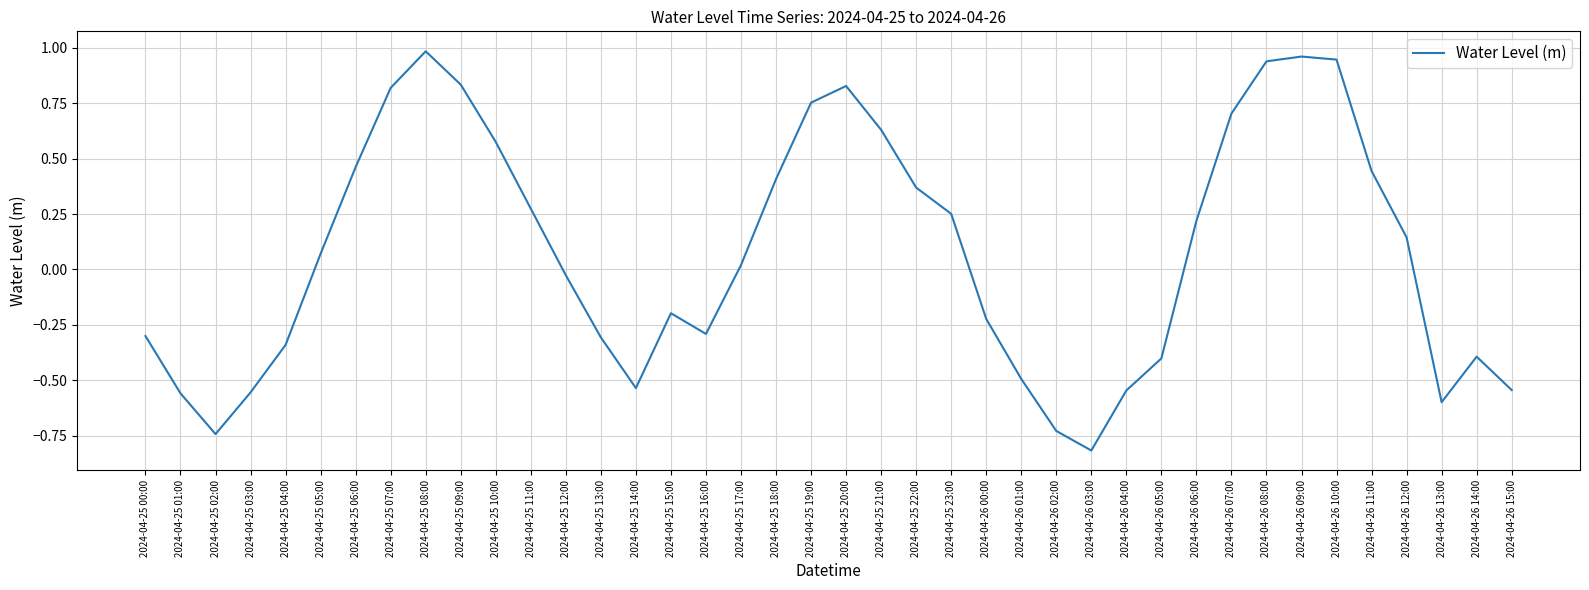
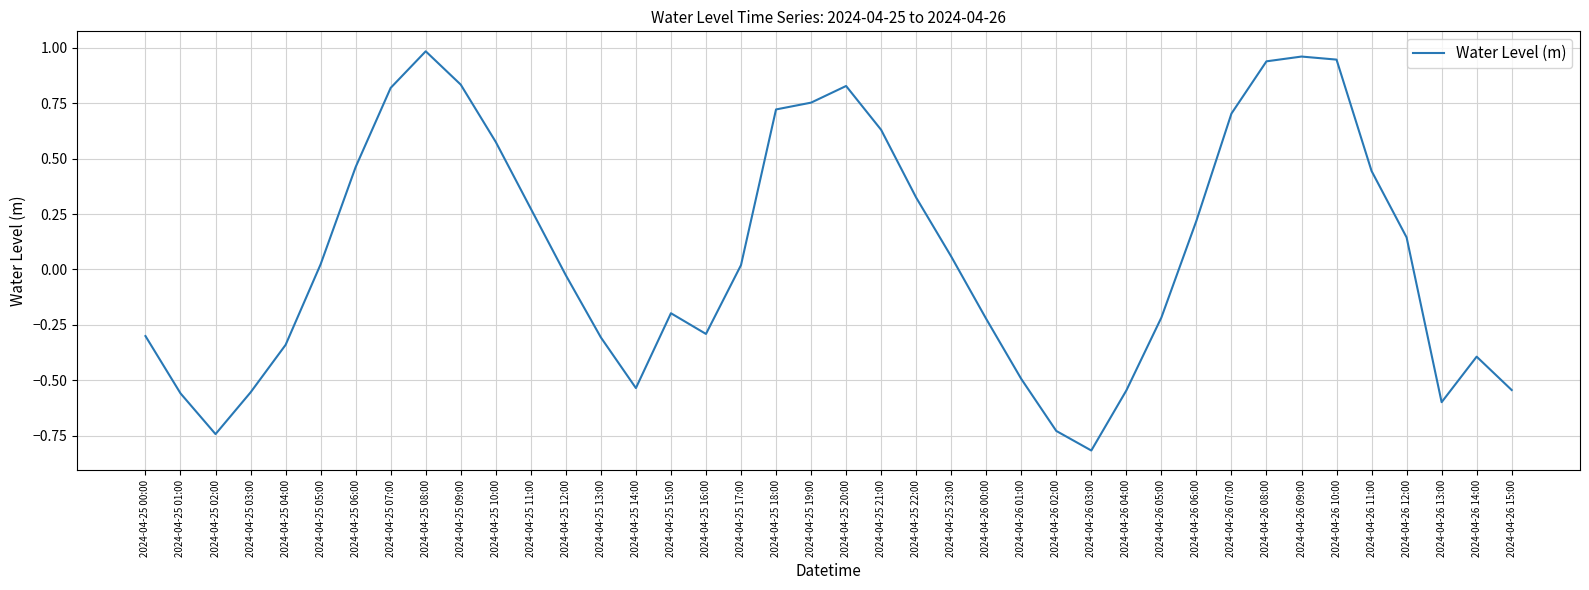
  {
    "2024-04-25 00:00": -0.30,
    "2024-04-25 01:00": -0.56,
    "2024-04-25 02:00": -0.74,
    "2024-04-25 03:00": -0.56,
    "2024-04-25 04:00": -0.34,
-   "2024-04-25 05:00": 0.07,
+   "2024-04-25 05:00": 0.02,
    "2024-04-25 06:00": 0.46,
    "2024-04-25 07:00": 0.82,
    "2024-04-25 08:00": 0.99,
    "2024-04-25 09:00": 0.83,
    "2024-04-25 10:00": 0.58,
    "2024-04-25 11:00": 0.27,
    "2024-04-25 12:00": -0.03,
    "2024-04-25 13:00": -0.31,
    "2024-04-25 14:00": -0.54,
    "2024-04-25 15:00": -0.20,
    "2024-04-25 16:00": -0.29,
    "2024-04-25 17:00": 0.02,
-   "2024-04-25 18:00": 0.41,
+   "2024-04-25 18:00": 0.72,
    "2024-04-25 19:00": 0.75,
    "2024-04-25 20:00": 0.83,
    "2024-04-25 21:00": 0.63,
-   "2024-04-25 22:00": 0.37,
-   "2024-04-25 23:00": 0.25,
+   "2024-04-25 22:00": 0.32,
+   "2024-04-25 23:00": 0.06,
    "2024-04-26 00:00": -0.22,
    "2024-04-26 01:00": -0.49,
    "2024-04-26 02:00": -0.73,
    "2024-04-26 03:00": -0.82,
    "2024-04-26 04:00": -0.55,
-   "2024-04-26 05:00": -0.40,
+   "2024-04-26 05:00": -0.22,
    "2024-04-26 06:00": 0.22,
    "2024-04-26 07:00": 0.70,
    "2024-04-26 08:00": 0.94,
    "2024-04-26 09:00": 0.96,
    "2024-04-26 10:00": 0.95,
    "2024-04-26 11:00": 0.44,
    "2024-04-26 12:00": 0.14,
    "2024-04-26 13:00": -0.60,
    "2024-04-26 14:00": -0.39,
    "2024-04-26 15:00": -0.54
  }
